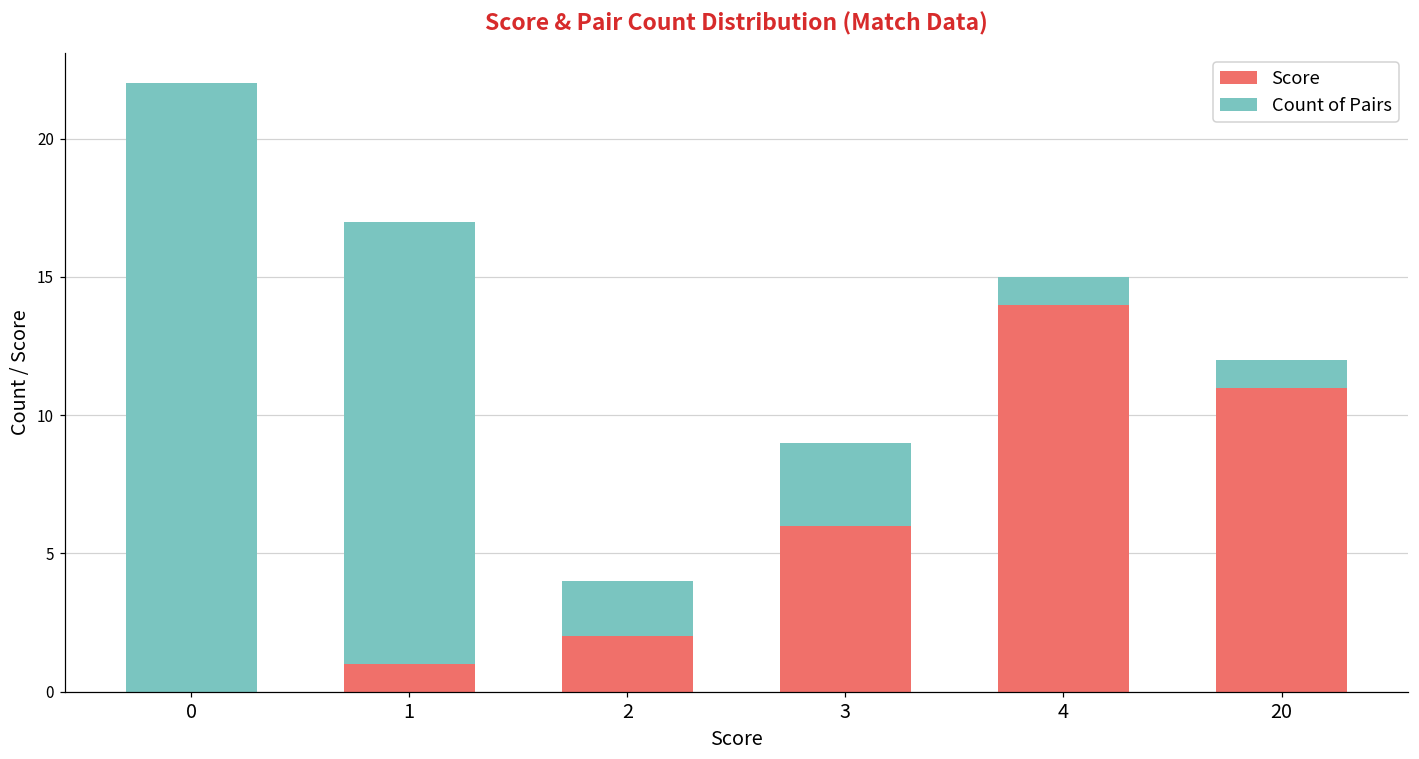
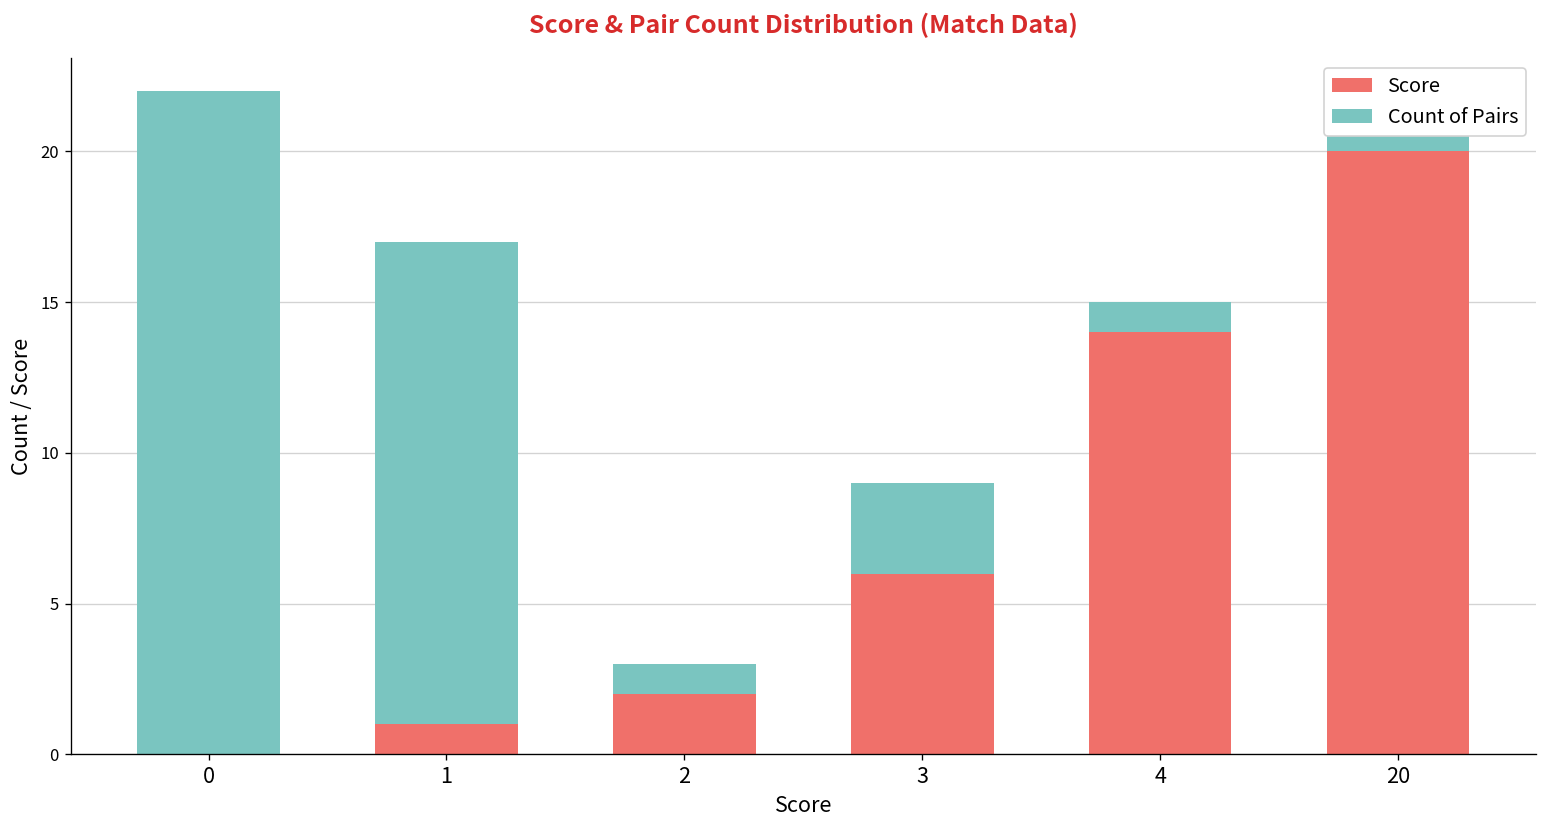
  {
    "Score": {
      "0": 0,
      "1": 1,
      "2": 2,
      "3": 6,
      "4": 14,
-     "20": 11
+     "20": 20
    },
    "Count of Pairs": {
      "0": 22,
      "1": 16,
-     "2": 2,
+     "2": 1,
      "3": 3,
      "4": 1
    }
  }
